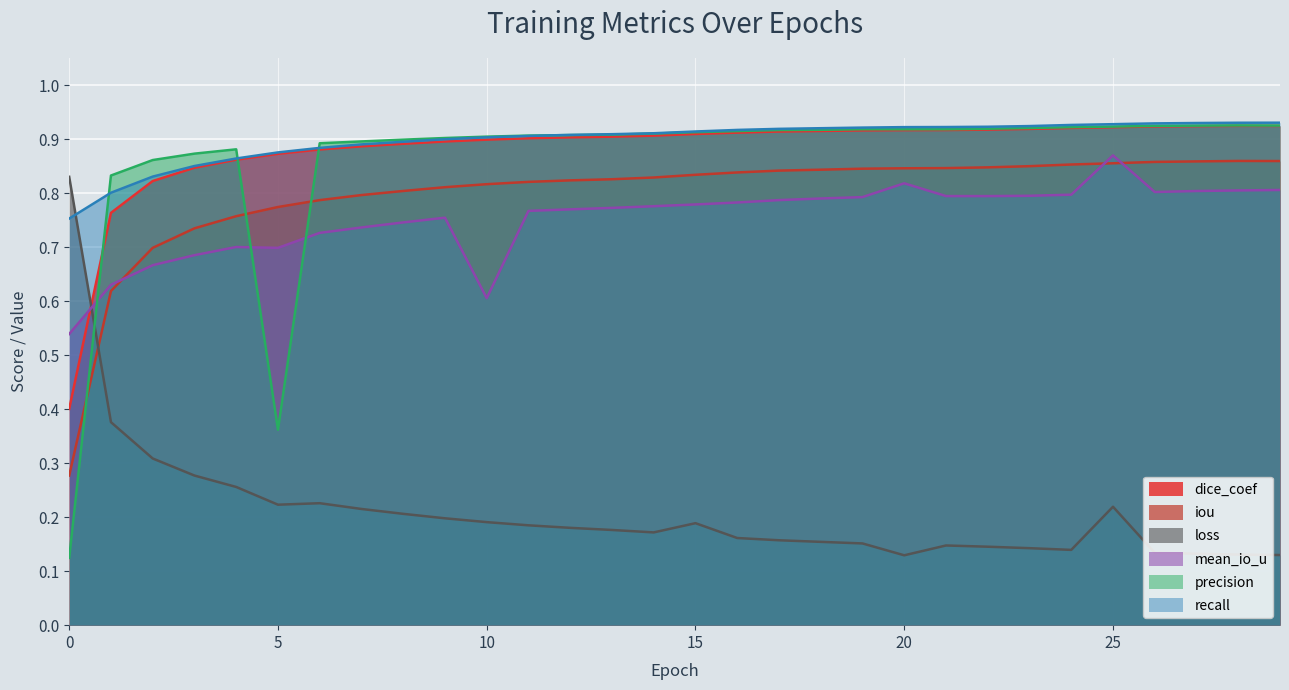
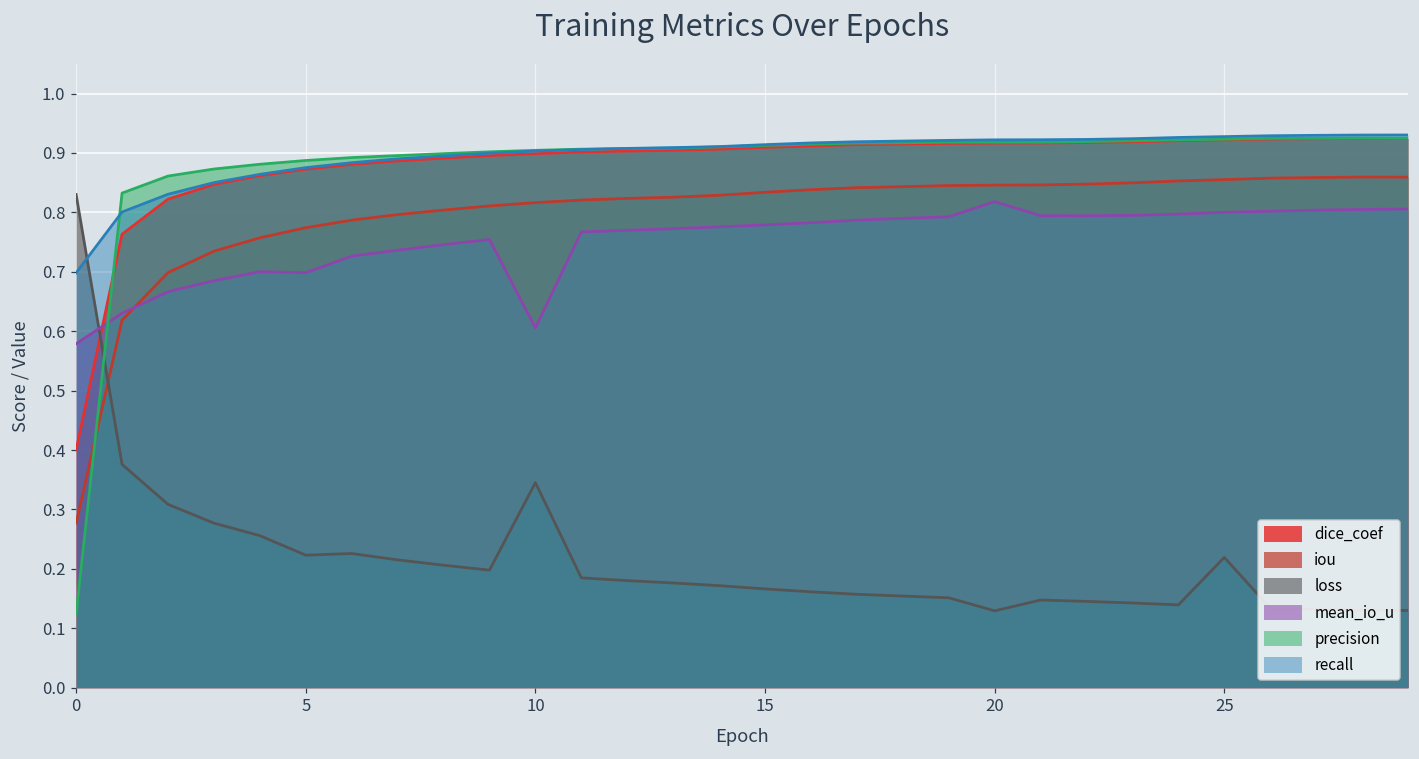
  {
    "loss": {
      "0": 0.83,
      "5": 0.22,
-     "10": 0.19,
-     "15": 0.19,
+     "10": 0.35,
+     "15": 0.17,
      "20": 0.13,
      "25": 0.22
    },
    "mean_io_u": {
-     "0": 0.54,
+     "0": 0.58,
      "5": 0.70,
      "10": 0.61,
      "15": 0.78,
      "20": 0.82,
-     "25": 0.87
+     "25": 0.80
    },
    "precision": {
      "0": 0.12,
-     "5": 0.36
+     "5": 0.89
    },
    "recall": {
-     "0": 0.75
+     "0": 0.70
    }
  }
